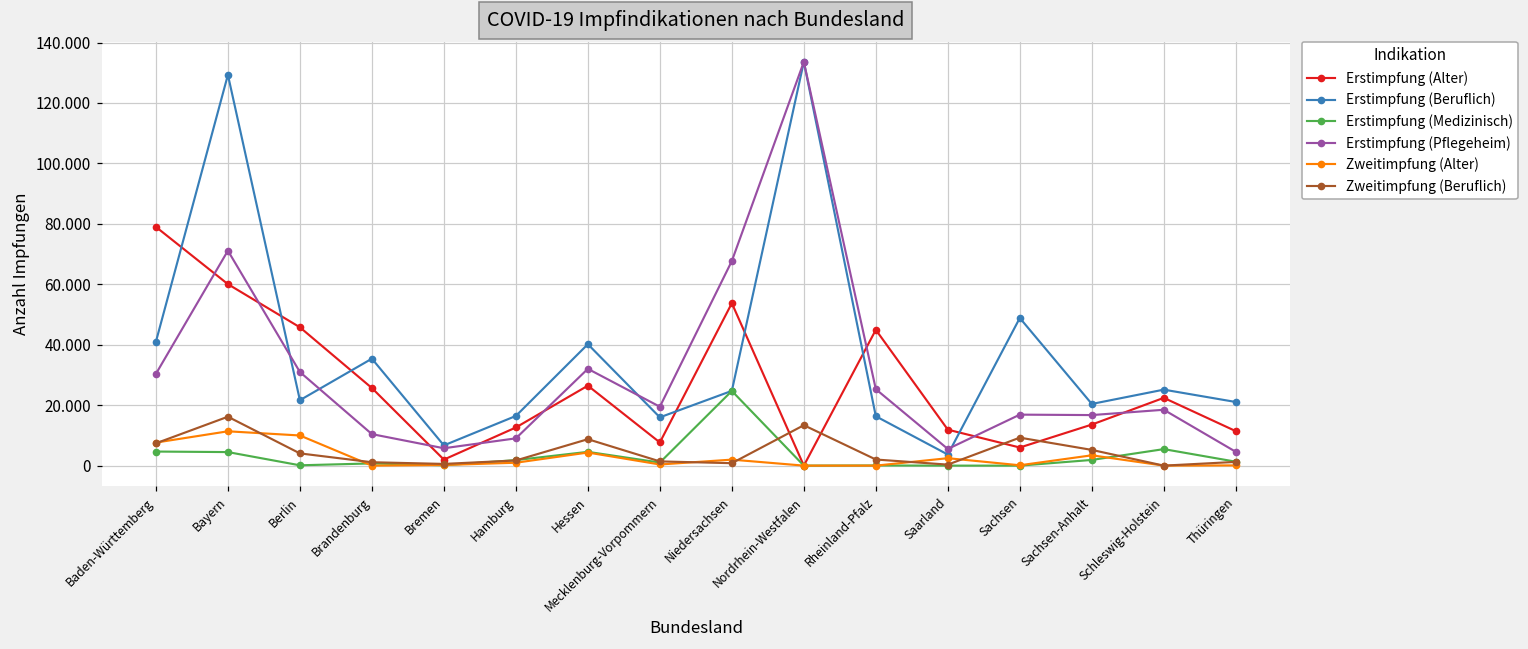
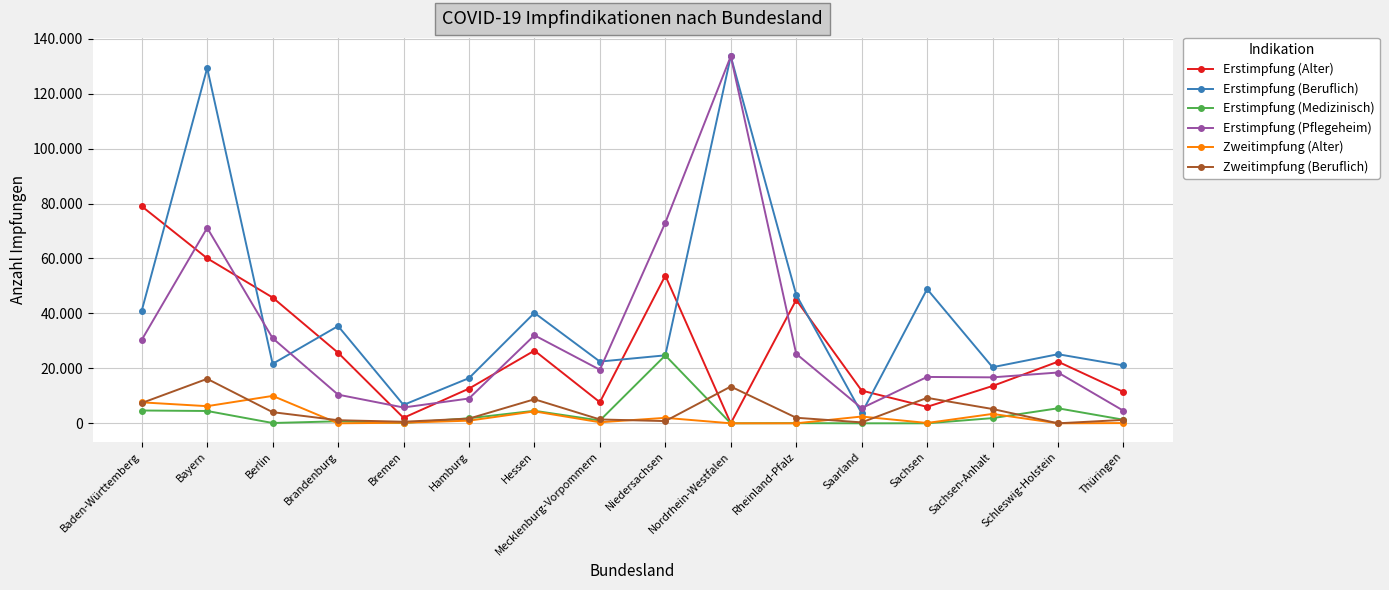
  {
    "Erstimpfung (Alter)": {
      "Baden-Württemberg": 79,
      "Bayern": 60,
      "Berlin": 46,
      "Brandenburg": 26,
      "Bremen": 2,
      "Hamburg": 13,
      "Hessen": 26,
      "Mecklenburg-Vorpommern": 8,
      "Niedersachsen": 54,
      "Rheinland-Pfalz": 45,
      "Saarland": 12,
      "Sachsen": 6,
      "Sachsen-Anhalt": 14,
      "Schleswig-Holstein": 22,
      "Thüringen": 11
    },
    "Erstimpfung (Beruflich)": {
      "Baden-Württemberg": 41,
      "Bayern": 129,
      "Berlin": 22,
      "Brandenburg": 35,
      "Bremen": 7,
      "Hamburg": 16,
      "Hessen": 40,
-     "Mecklenburg-Vorpommern": 16,
-     "Rheinland-Pfalz": 16,
+     "Mecklenburg-Vorpommern": 22,
+     "Rheinland-Pfalz": 47,
      "Saarland": 4,
      "Sachsen": 49,
      "Sachsen-Anhalt": 20,
      "Schleswig-Holstein": 25,
      "Thüringen": 21
    },
    "Erstimpfung (Medizinisch)": {
      "Baden-Württemberg": 5,
      "Bayern": 4,
      "Berlin": 0,
      "Sachsen-Anhalt": 2,
      "Schleswig-Holstein": 5
    },
    "Erstimpfung (Pflegeheim)": {
      "Baden-Württemberg": 30,
      "Bayern": 71,
      "Berlin": 31,
      "Brandenburg": 10,
      "Bremen": 6,
      "Hamburg": 9,
      "Hessen": 32,
      "Mecklenburg-Vorpommern": 19,
-     "Niedersachsen": 68,
+     "Niedersachsen": 73,
      "Rheinland-Pfalz": 25,
      "Saarland": 6,
      "Sachsen": 17,
      "Sachsen-Anhalt": 17,
      "Schleswig-Holstein": 18,
      "Thüringen": 5
    },
    "Zweitimpfung (Alter)": {
-     "Bayern": 11,
+     "Bayern": 6,
      "Berlin": 10,
      "Niedersachsen": 2,
      "Saarland": 2,
      "Sachsen-Anhalt": 3,
      "Thüringen": 0
    },
    "Zweitimpfung (Beruflich)": {
      "Bayern": 16,
      "Berlin": 4,
      "Hessen": 9,
      "Niedersachsen": 1,
      "Nordrhein-Westfalen": 13,
      "Rheinland-Pfalz": 2,
      "Sachsen": 9,
      "Sachsen-Anhalt": 5
    }
  }
